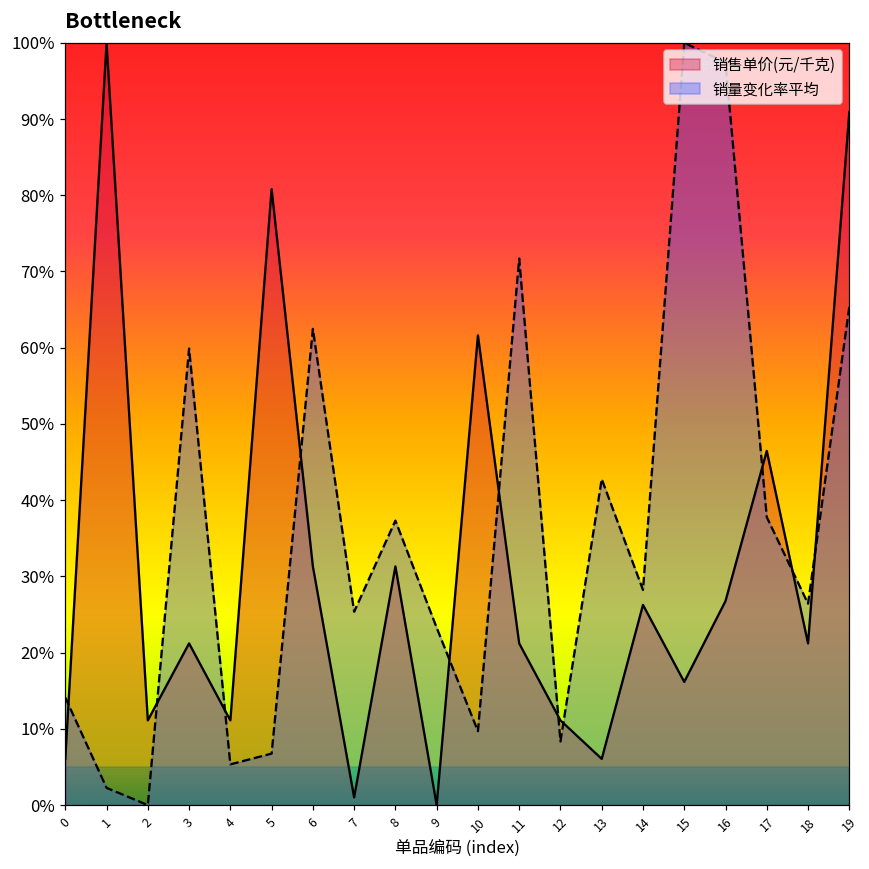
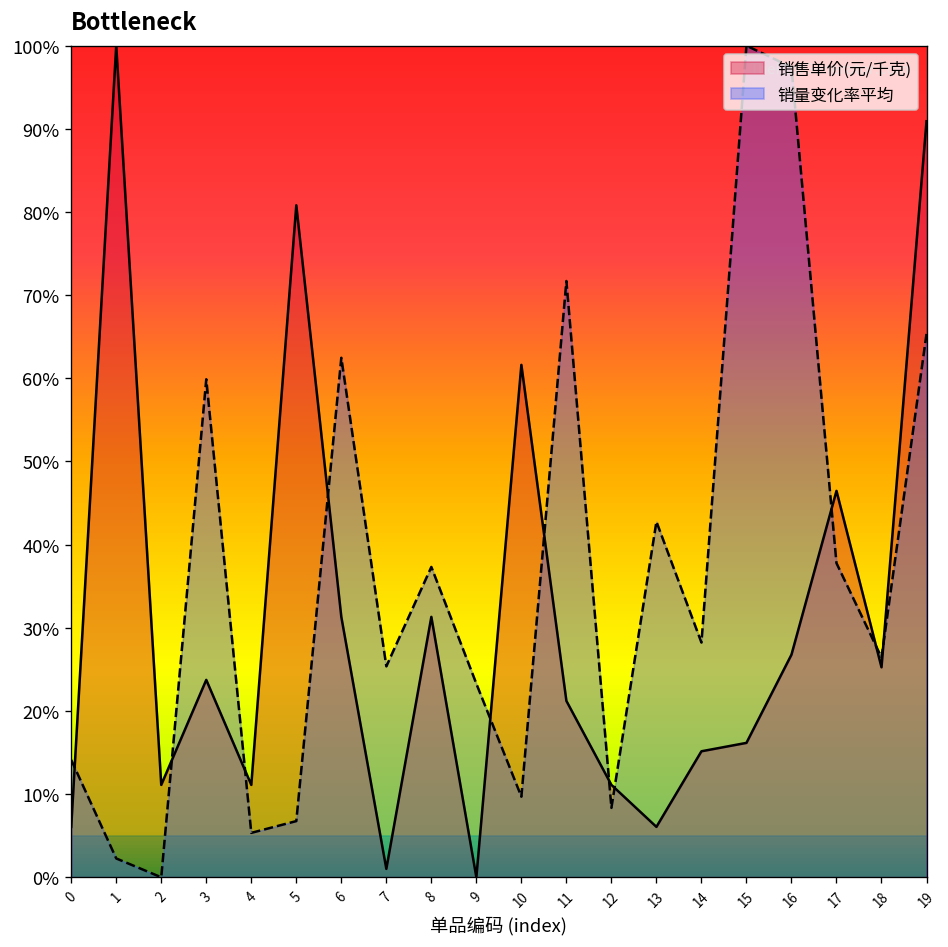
  {
    "销售单价(元/千克)": {
      "0": "6%",
      "1": "100%",
      "2": "11%",
-     "3": "21%",
+     "3": "24%",
      "4": "11%",
      "5": "81%",
      "6": "31%",
      "8": "31%",
      "10": "62%",
      "11": "21%",
      "12": "11%",
      "13": "6%",
-     "14": "26%",
+     "14": "15%",
      "15": "16%",
      "16": "27%",
      "17": "46%",
-     "18": "21%",
+     "18": "25%",
      "19": "91%"
    },
    "销量变化率平均": {
      "0": "14%",
      "3": "60%",
      "4": "5%",
      "5": "7%",
      "6": "62%",
      "7": "25%",
      "8": "37%",
      "9": "23%",
      "10": "10%",
      "11": "72%",
      "12": "8%",
      "13": "43%",
      "14": "28%",
      "15": "100%",
      "17": "38%",
      "18": "26%",
      "19": "65%"
    }
  }
